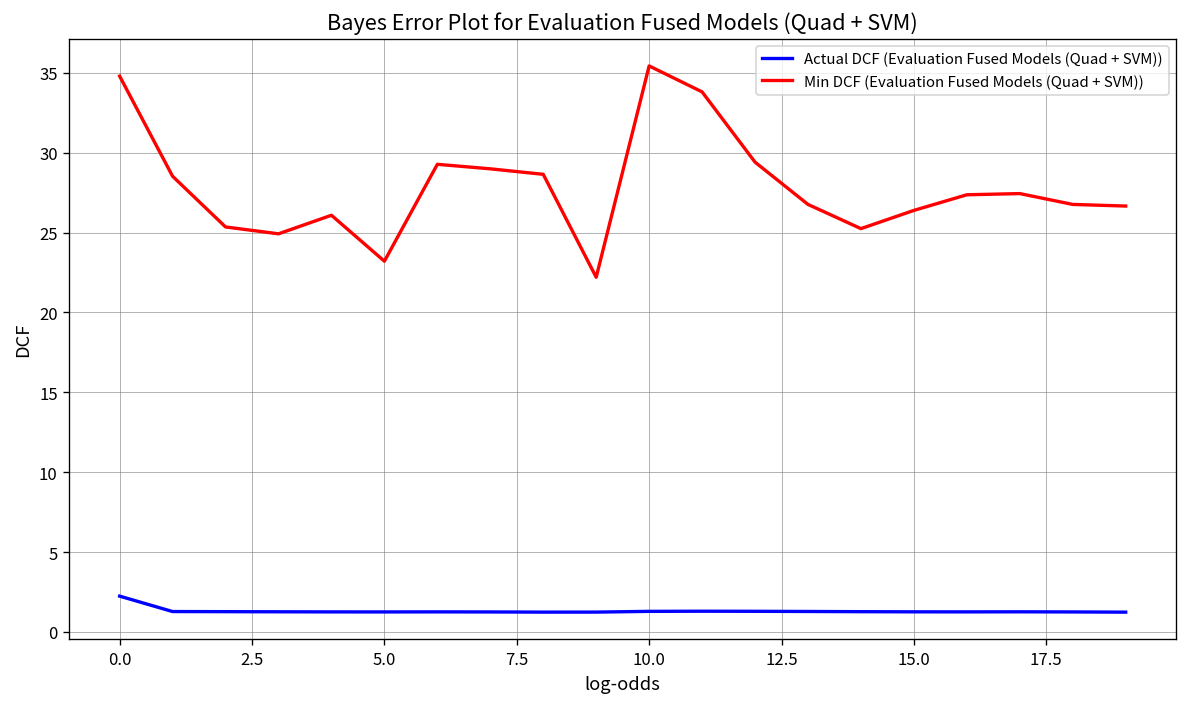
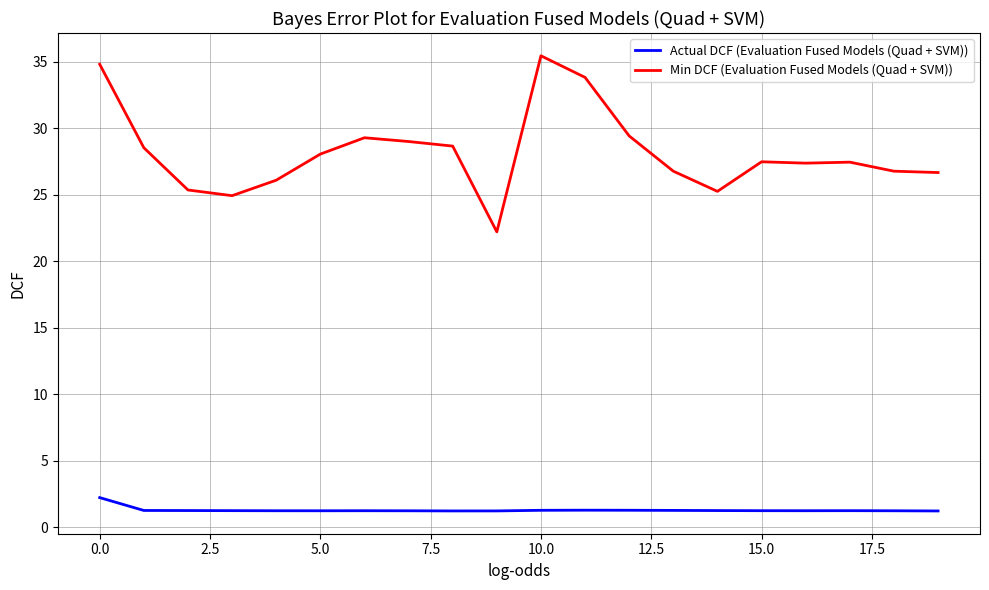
  {
    "Actual DCF (Evaluation Fused Models (Quad + SVM))": {
      "0.0": 2.2,
      "5.0": 1.2,
      "10.0": 1.3,
      "15.0": 1.3
    },
    "Min DCF (Evaluation Fused Models (Quad + SVM))": {
      "0.0": 34.8,
-     "5.0": 23.2,
+     "5.0": 28.0,
      "10.0": 35.4,
-     "15.0": 26.4
+     "15.0": 27.5
    }
  }
